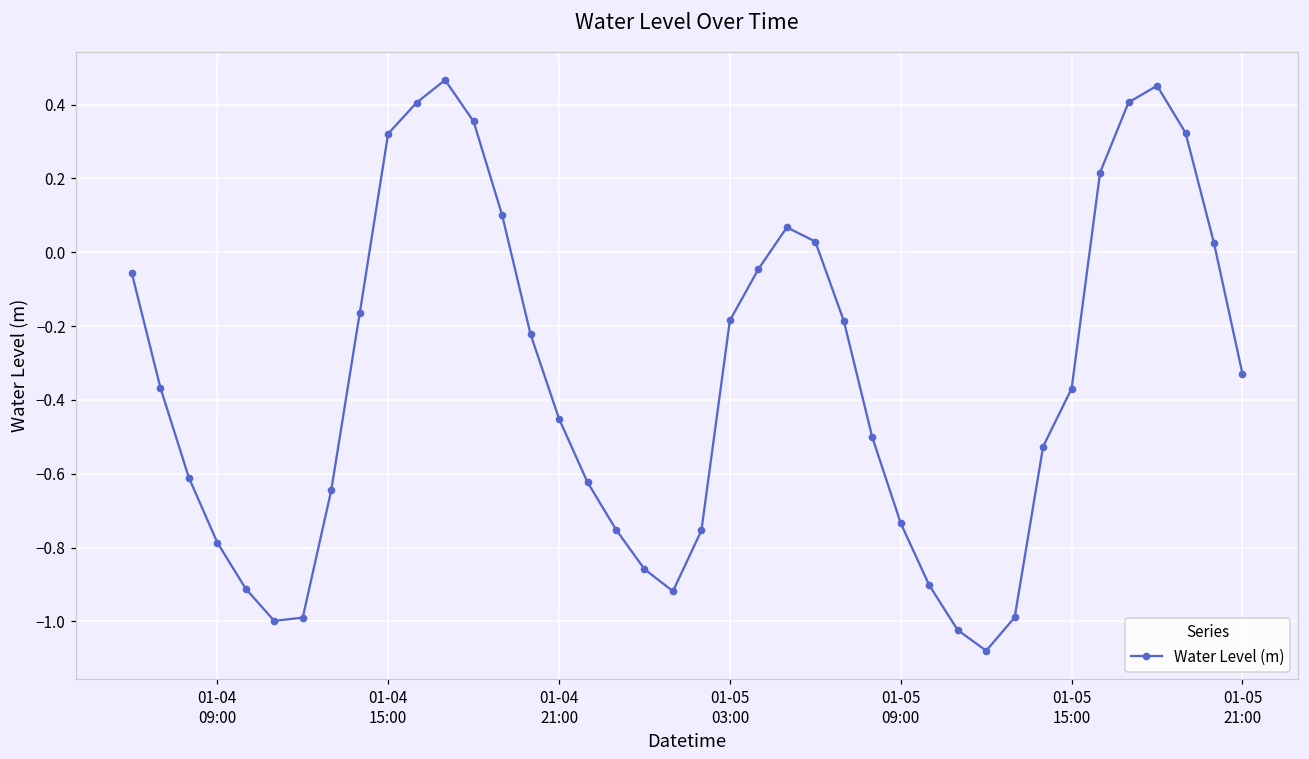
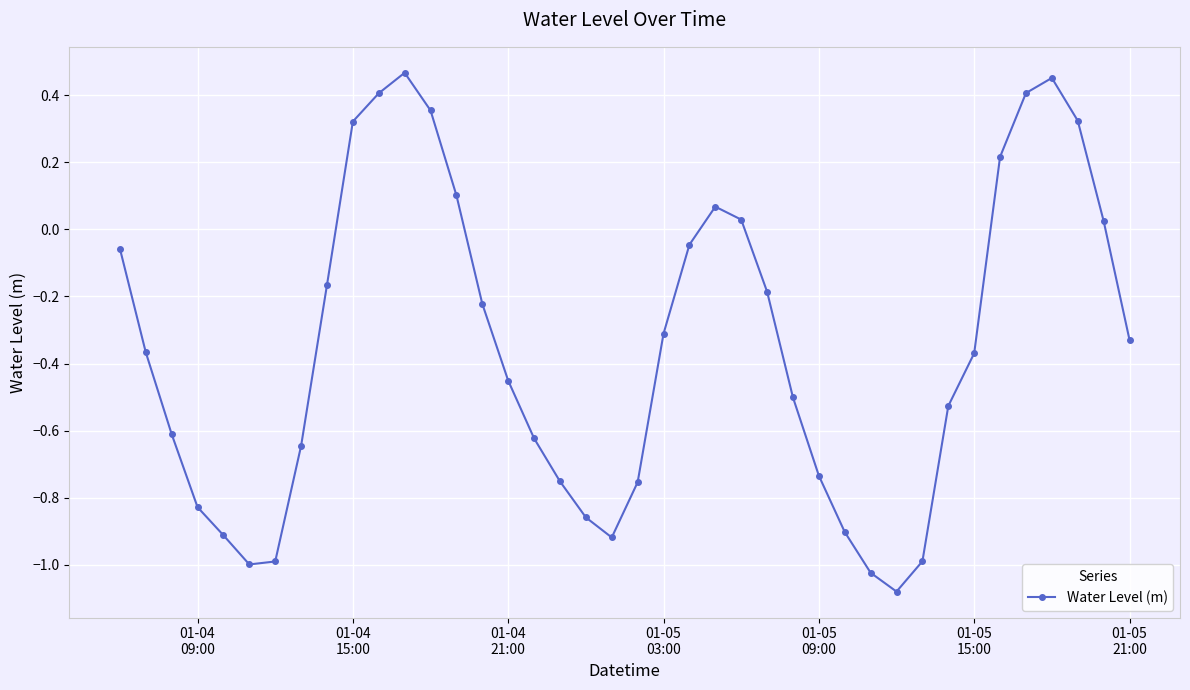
  {
-   "01-04 09:00": -0.79,
+   "01-04 09:00": -0.83,
    "01-04 15:00": 0.32,
    "01-04 21:00": -0.45,
-   "01-05 03:00": -0.18,
+   "01-05 03:00": -0.31,
    "01-05 09:00": -0.73,
    "01-05 15:00": -0.37,
    "01-05 21:00": -0.33
  }
